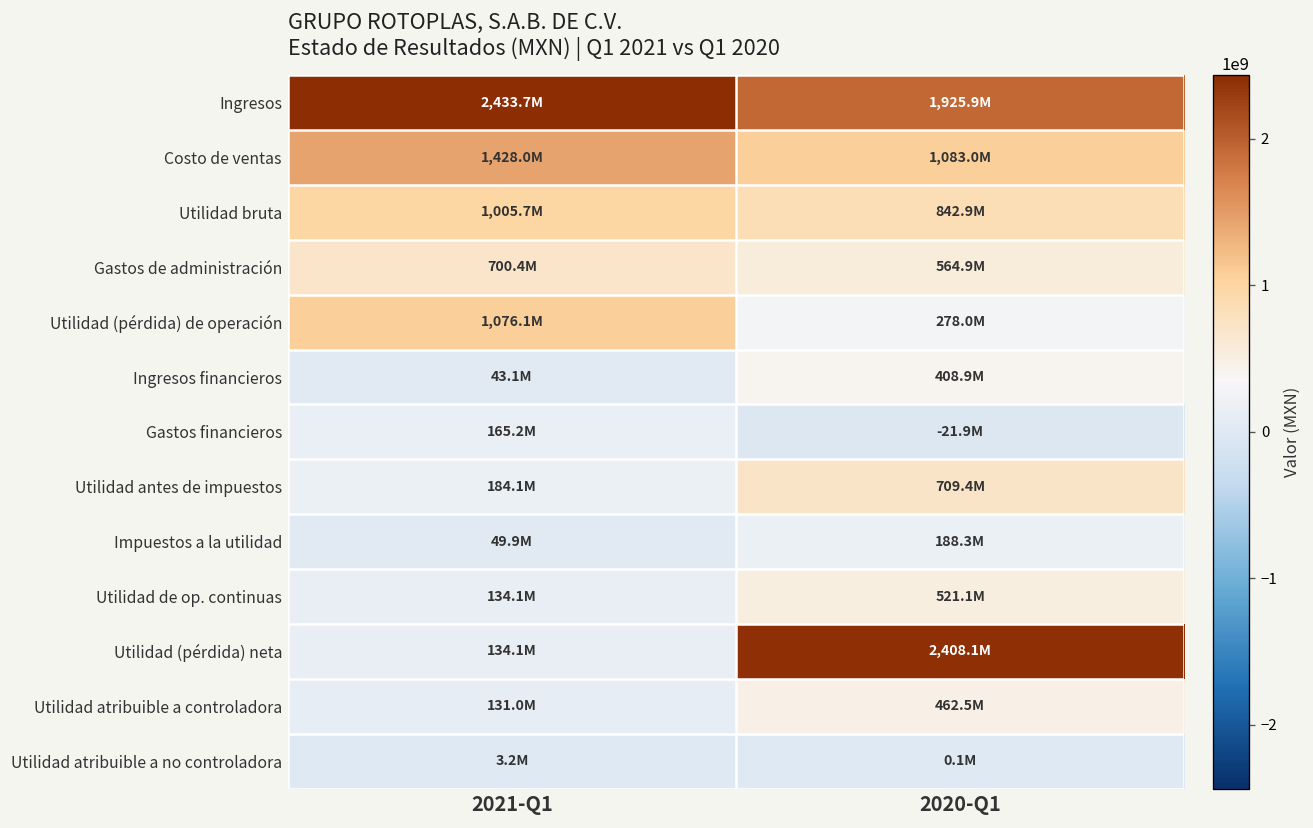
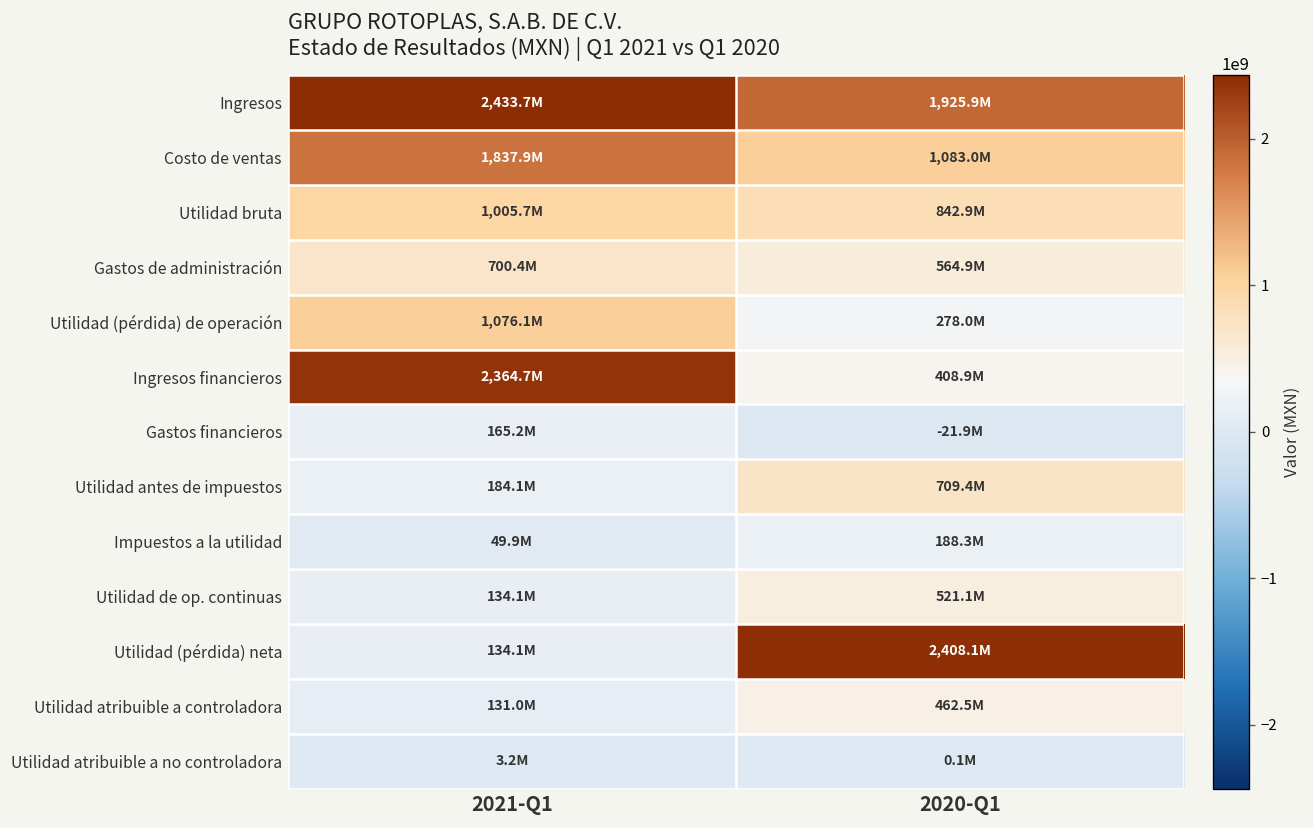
  {
    "Ingresos": {
      "2021-Q1": "2,433.7M",
      "2020-Q1": "1,925.9M"
    },
    "Costo de ventas": {
-     "2021-Q1": "1,428.0M",
+     "2021-Q1": "1,837.9M",
      "2020-Q1": "1,083.0M"
    },
    "Utilidad bruta": {
      "2021-Q1": "1,005.7M",
      "2020-Q1": "842.9M"
    },
    "Gastos de administración": {
      "2021-Q1": "700.4M",
      "2020-Q1": "564.9M"
    },
    "Utilidad (pérdida) de operación": {
      "2021-Q1": "1,076.1M",
      "2020-Q1": "278.0M"
    },
    "Ingresos financieros": {
-     "2021-Q1": "43.1M",
+     "2021-Q1": "2,364.7M",
      "2020-Q1": "408.9M"
    },
    "Gastos financieros": {
      "2021-Q1": "165.2M",
      "2020-Q1": "-21.9M"
    },
    "Utilidad antes de impuestos": {
      "2021-Q1": "184.1M",
      "2020-Q1": "709.4M"
    },
    "Impuestos a la utilidad": {
      "2021-Q1": "49.9M",
      "2020-Q1": "188.3M"
    },
    "Utilidad de op. continuas": {
      "2021-Q1": "134.1M",
      "2020-Q1": "521.1M"
    },
    "Utilidad (pérdida) neta": {
      "2021-Q1": "134.1M",
      "2020-Q1": "2,408.1M"
    },
    "Utilidad atribuible a controladora": {
      "2021-Q1": "131.0M",
      "2020-Q1": "462.5M"
    },
    "Utilidad atribuible a no controladora": {
      "2021-Q1": "3.2M",
      "2020-Q1": "0.1M"
    }
  }
